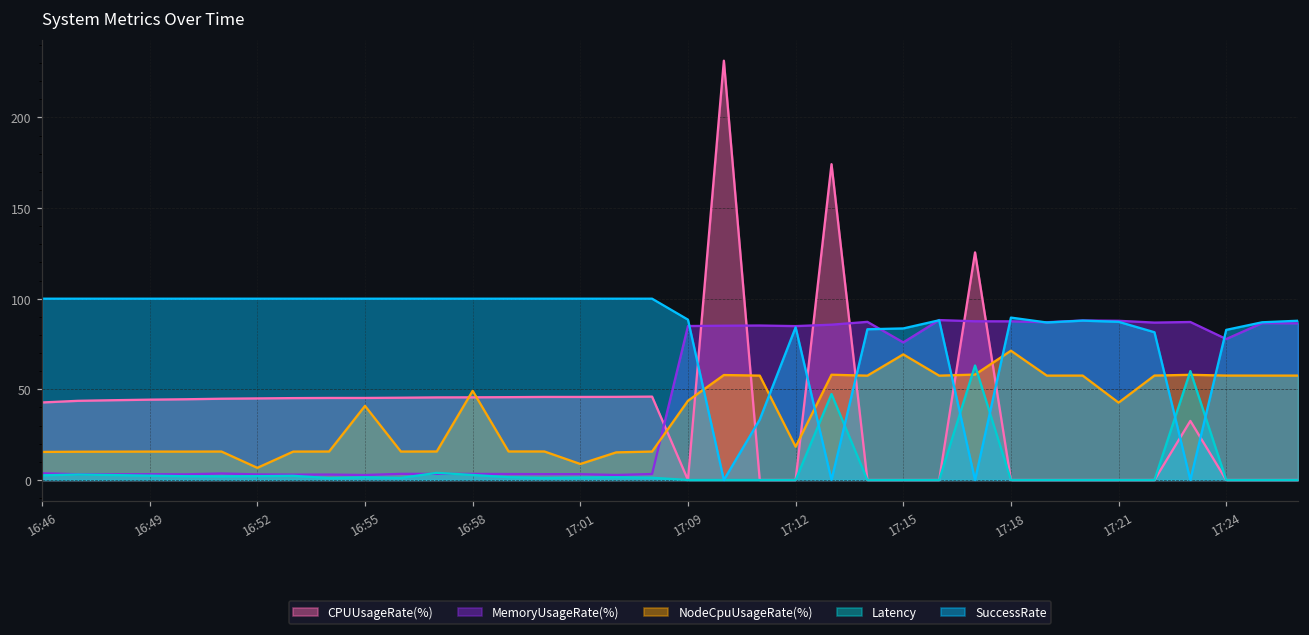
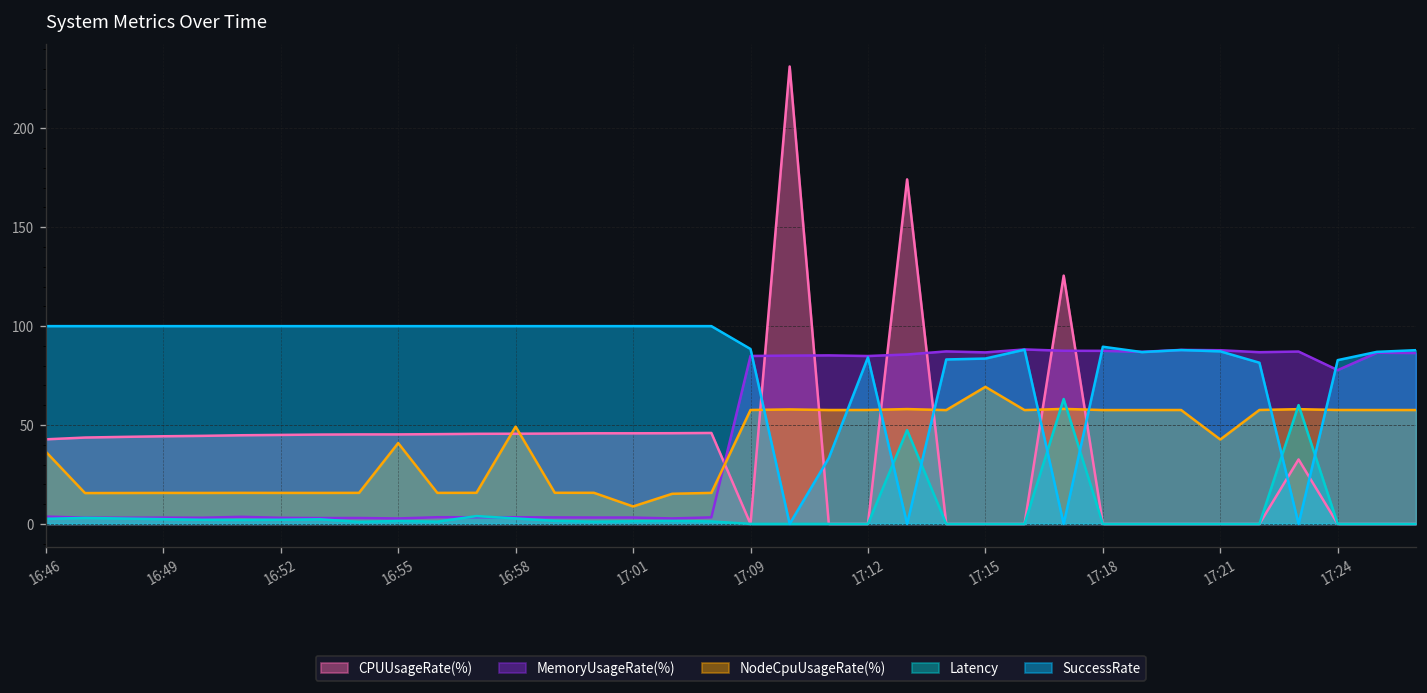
  {
    "CPUUsageRate(%)": {
      "16:46": 43,
      "16:49": 44,
      "16:52": 45,
      "16:55": 45,
      "16:58": 46,
      "17:01": 46
    },
    "MemoryUsageRate(%)": {
      "17:01": 3,
      "17:09": 85,
-     "17:15": 76,
+     "17:15": 87,
      "17:18": 88,
      "17:24": 78
    },
    "NodeCpuUsageRate(%)": {
-     "16:46": 15,
+     "16:46": 36,
      "16:49": 16,
-     "16:52": 7,
+     "16:52": 16,
      "16:55": 41,
      "16:58": 49,
      "17:01": 9,
-     "17:09": 44,
-     "17:12": 18,
+     "17:09": 58,
+     "17:12": 58,
      "17:15": 69,
-     "17:18": 71,
+     "17:18": 58,
      "17:21": 43,
      "17:24": 58
    }
  }
